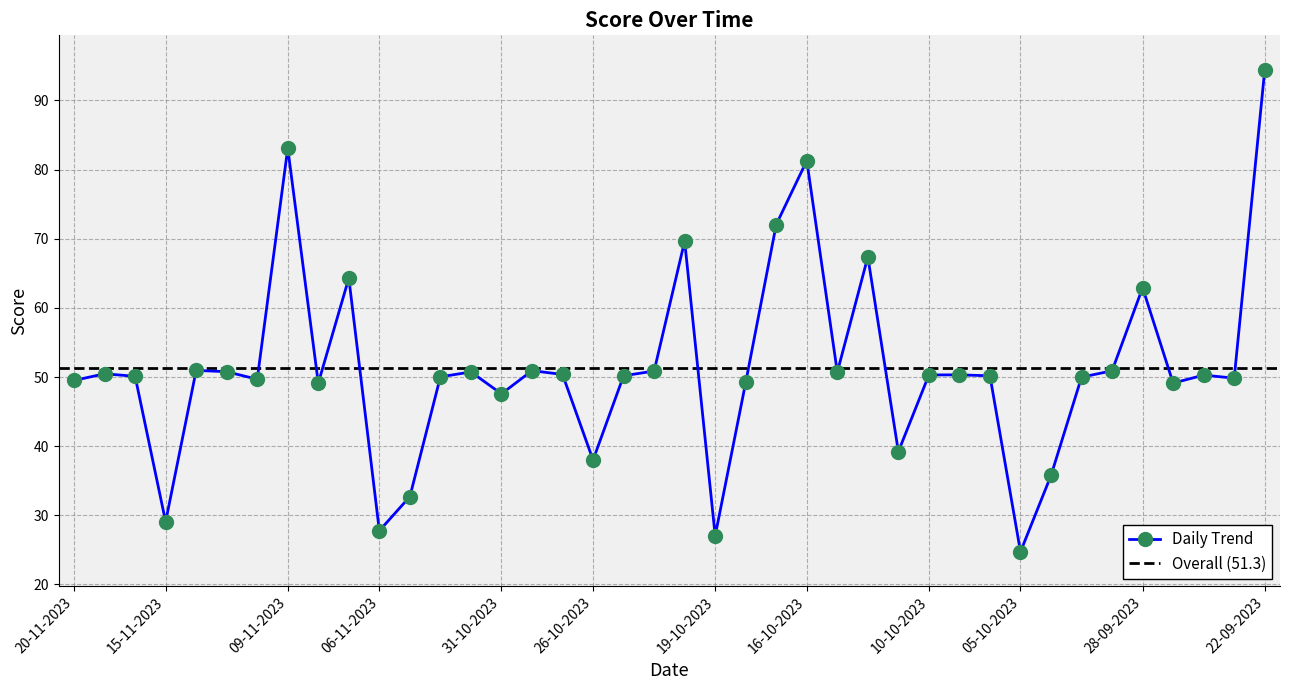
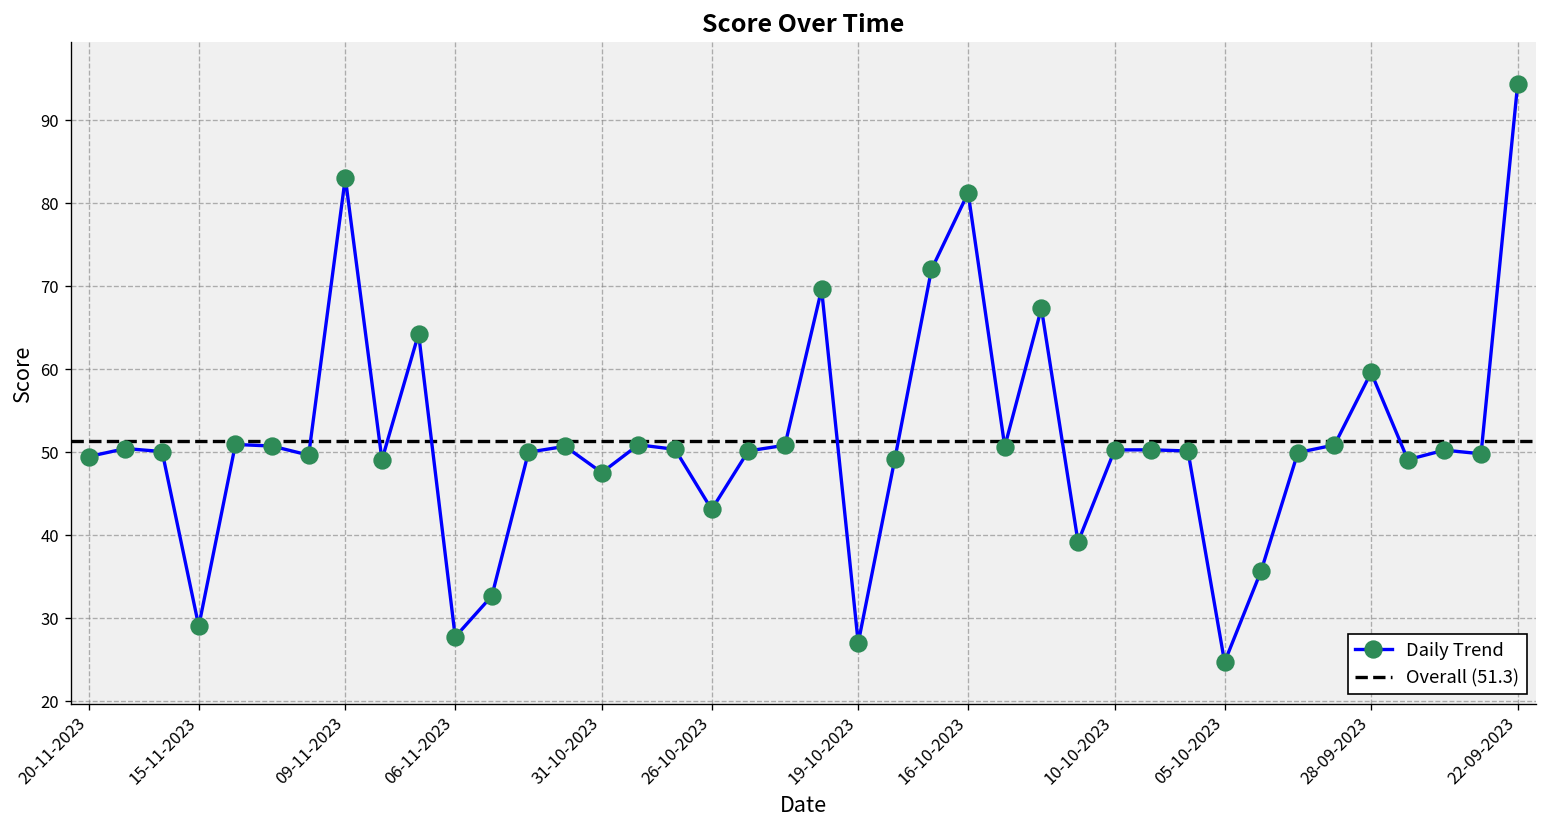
  {
    "20-11-2023": 49,
    "15-11-2023": 29,
    "09-11-2023": 83,
    "06-11-2023": 28,
    "31-10-2023": 48,
-   "26-10-2023": 38,
+   "26-10-2023": 43,
    "19-10-2023": 27,
    "16-10-2023": 81,
    "10-10-2023": 50,
    "05-10-2023": 25,
-   "28-09-2023": 63,
+   "28-09-2023": 60,
    "22-09-2023": 94
  }
